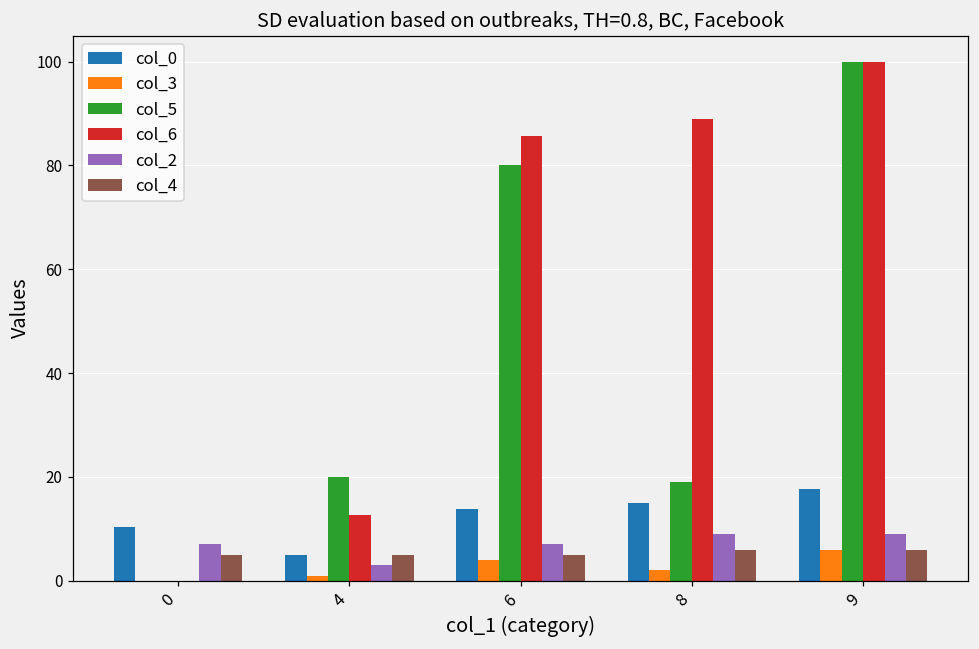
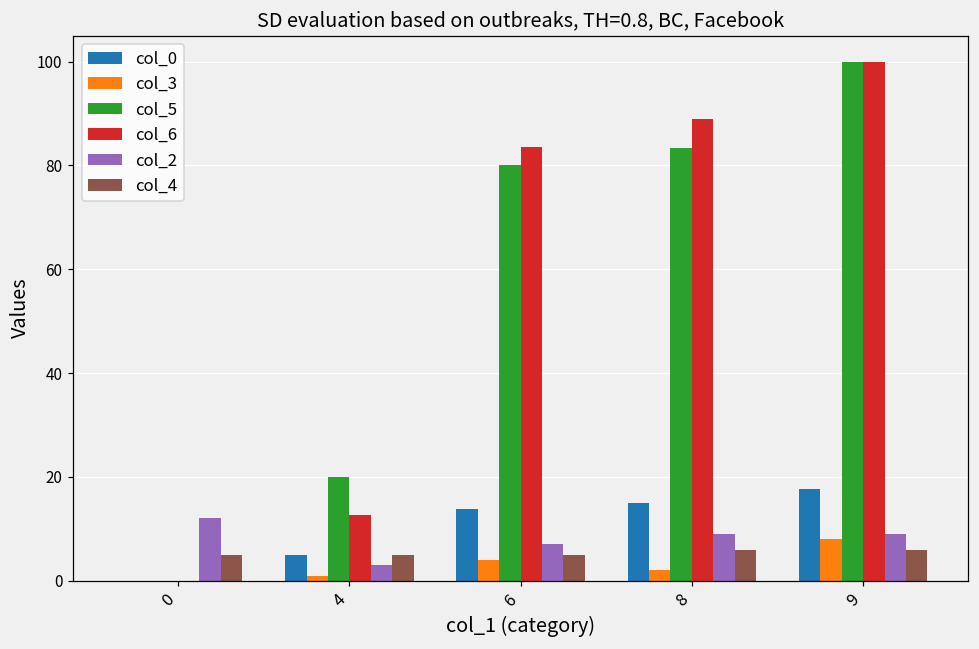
  {
    "col_0": {
-     "0": 10,
+     "0": 0,
      "4": 5,
      "6": 14,
      "8": 15,
      "9": 18
    },
    "col_3": {
      "0": 0,
      "4": 1,
      "6": 4,
      "8": 2,
-     "9": 6
+     "9": 8
    },
    "col_5": {
      "0": 0,
      "4": 20,
      "6": 80,
-     "8": 19,
+     "8": 83,
      "9": 100
    },
    "col_6": {
      "0": 0,
      "4": 13,
-     "6": 86,
+     "6": 84,
      "8": 89,
      "9": 100
    },
    "col_2": {
-     "0": 7,
+     "0": 12,
      "4": 3,
      "6": 7,
      "8": 9,
      "9": 9
    },
    "col_4": {
      "0": 5,
      "4": 5,
      "6": 5,
      "8": 6,
      "9": 6
    }
  }
